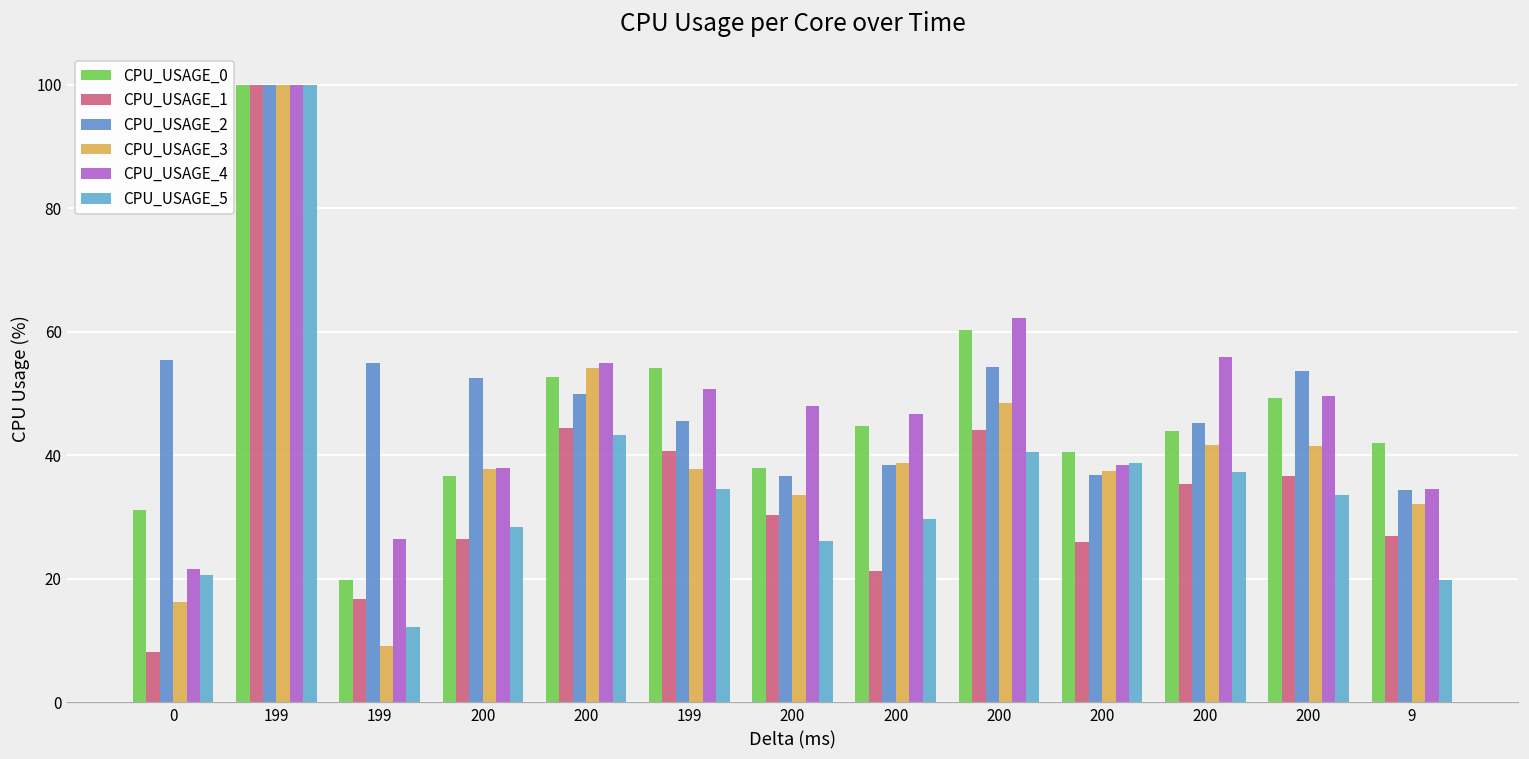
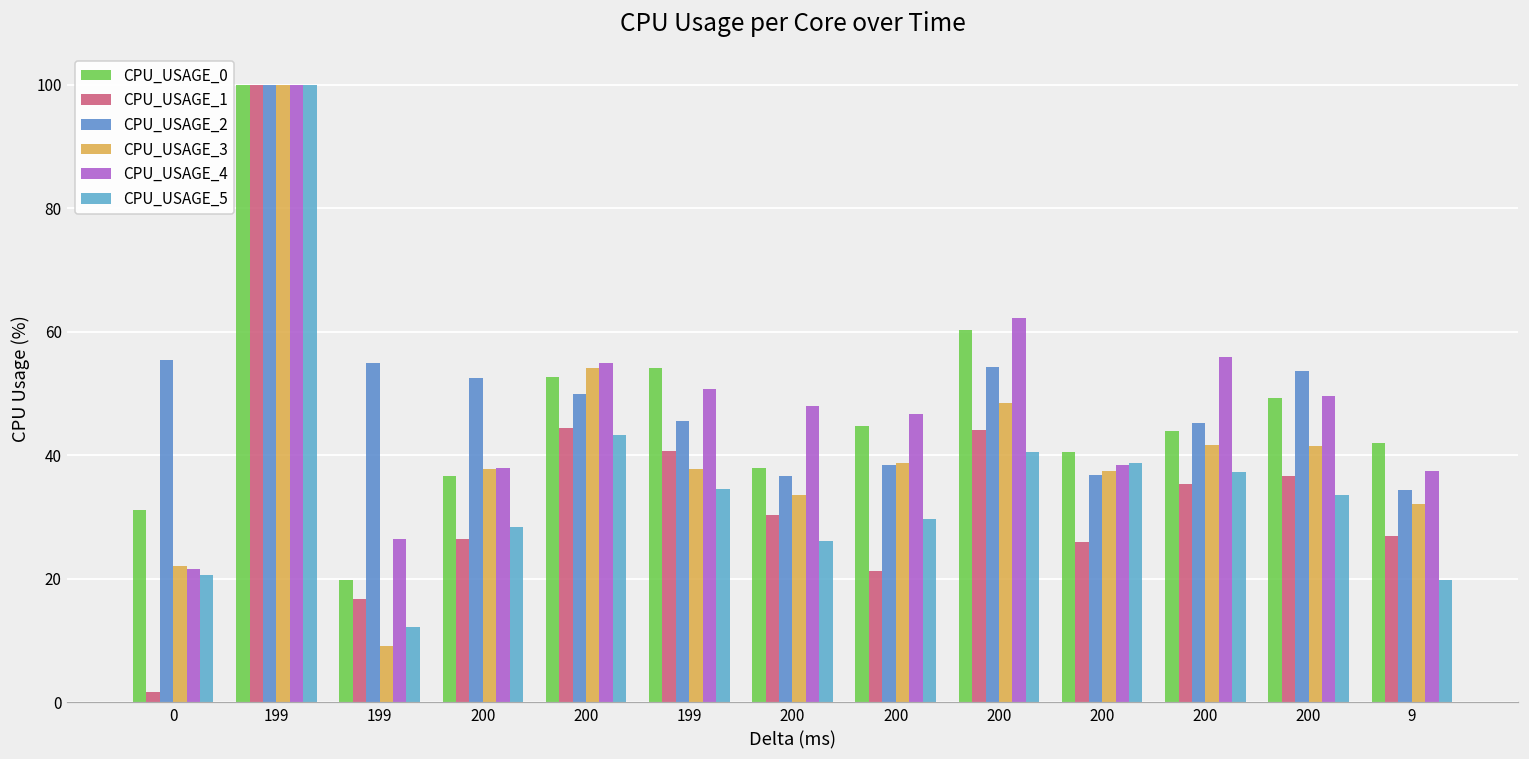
  {
    "CPU_USAGE_0": {
      "0": 31,
      "9": 42
    },
    "CPU_USAGE_1": {
-     "0": 8,
+     "0": 2,
      "9": 27
    },
    "CPU_USAGE_3": {
-     "0": 16,
+     "0": 22,
      "9": 32
    },
    "CPU_USAGE_4": {
      "0": 22,
-     "9": 35
+     "9": 37
    }
  }
